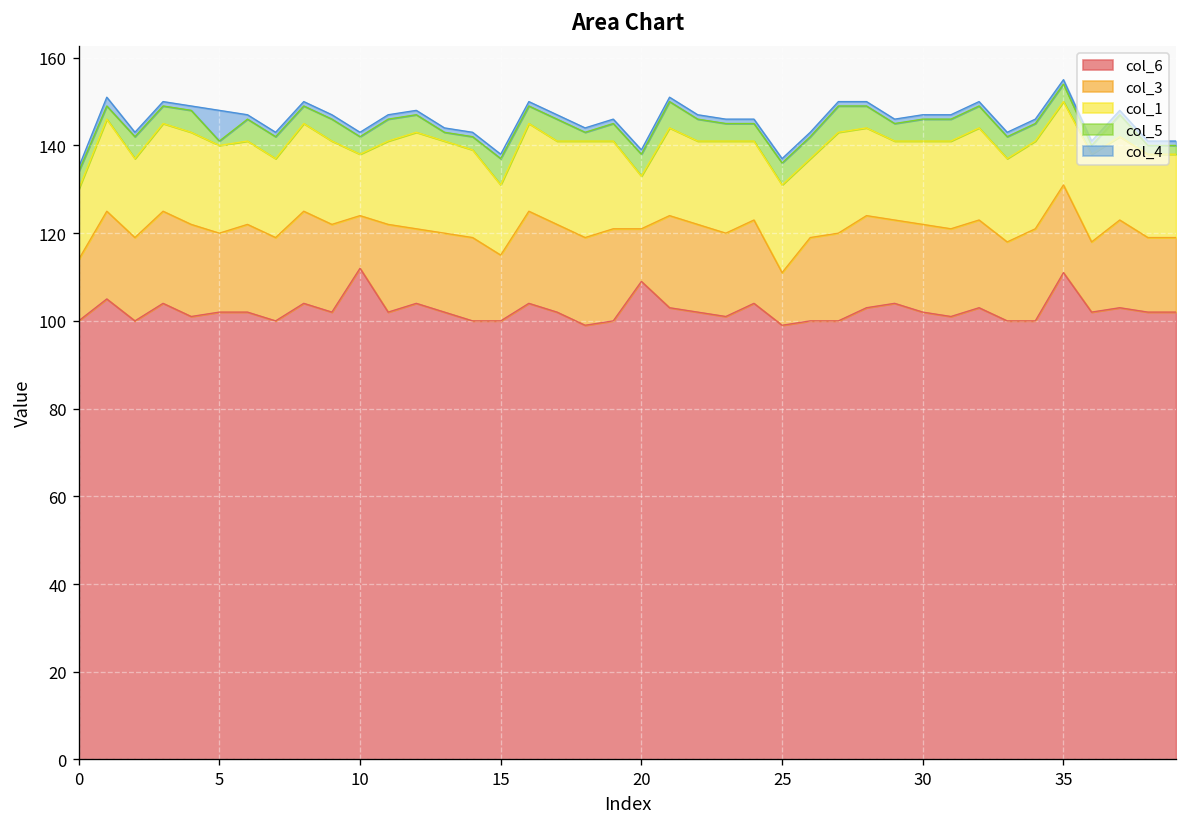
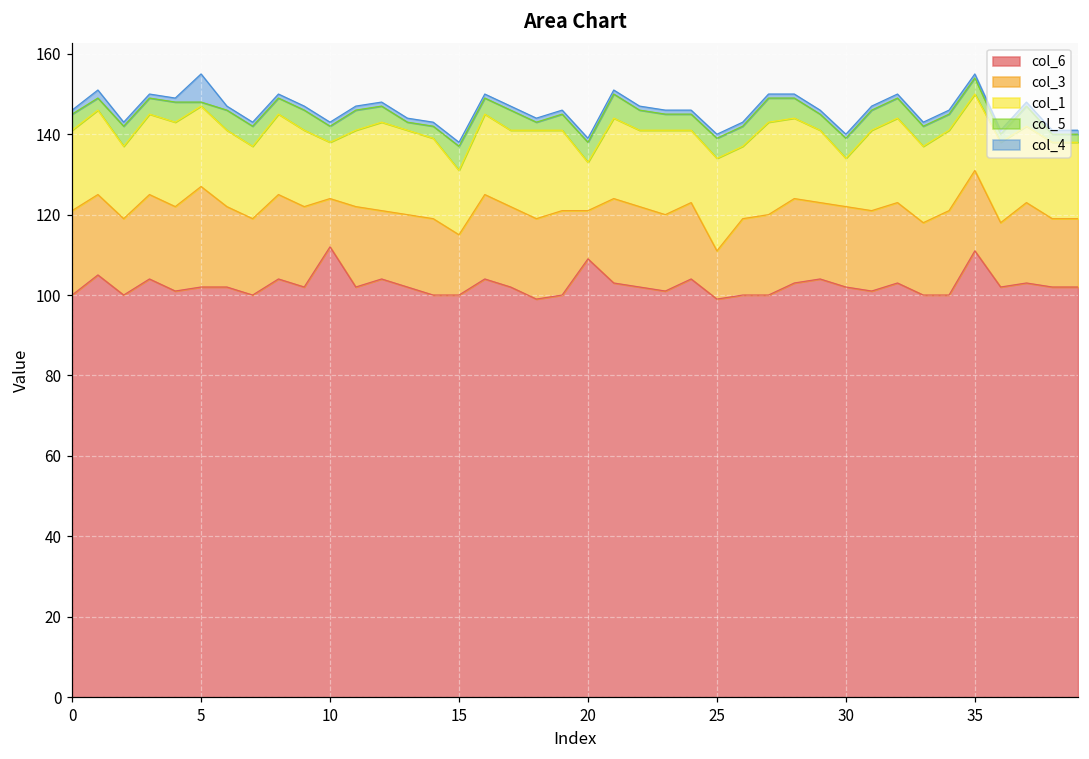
  {
    "col_6": {
      "0": 100,
      "5": 102,
      "10": 112,
      "15": 100,
      "20": 109,
      "25": 99,
      "30": 102,
      "35": 111
    },
    "col_3": {
-     "0": 14,
-     "5": 18,
+     "0": 21,
+     "5": 25,
      "10": 12,
      "15": 15,
      "20": 12,
      "25": 12,
      "30": 20,
      "35": 20
    },
    "col_1": {
-     "0": 16,
+     "0": 20,
      "5": 20,
      "10": 14,
      "15": 16,
      "20": 12,
-     "25": 20,
-     "30": 19,
+     "25": 23,
+     "30": 12,
      "35": 19
    },
    "col_5": {
      "0": 4,
      "5": 1,
      "10": 4,
      "15": 6,
      "20": 5,
      "25": 5,
      "30": 5,
      "35": 4
    },
    "col_4": {
      "0": 1,
      "5": 7,
      "10": 1,
      "15": 1,
      "20": 1,
      "25": 1,
      "30": 1,
      "35": 1
    }
  }
